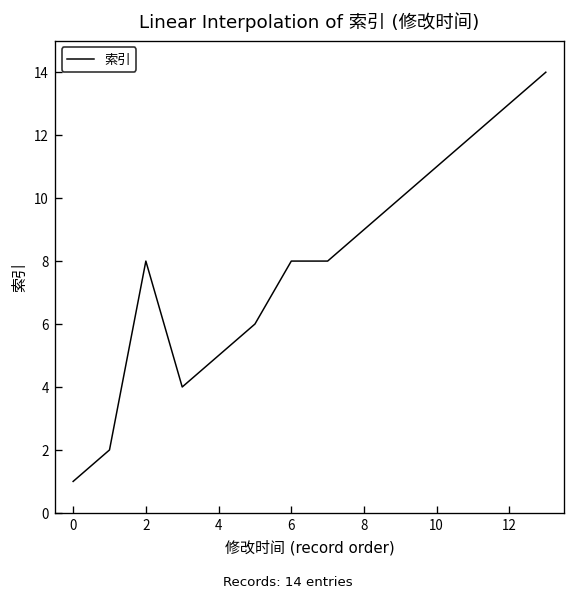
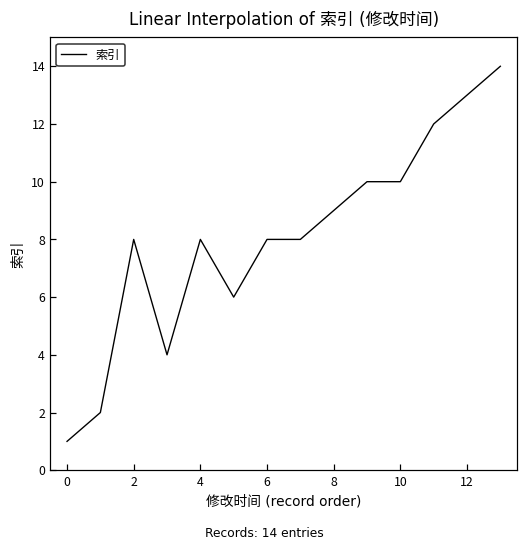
  {
    "0": 1,
    "2": 8,
-   "4": 5,
+   "4": 8,
    "6": 8,
    "8": 9,
-   "10": 11,
+   "10": 10,
    "12": 13
  }
